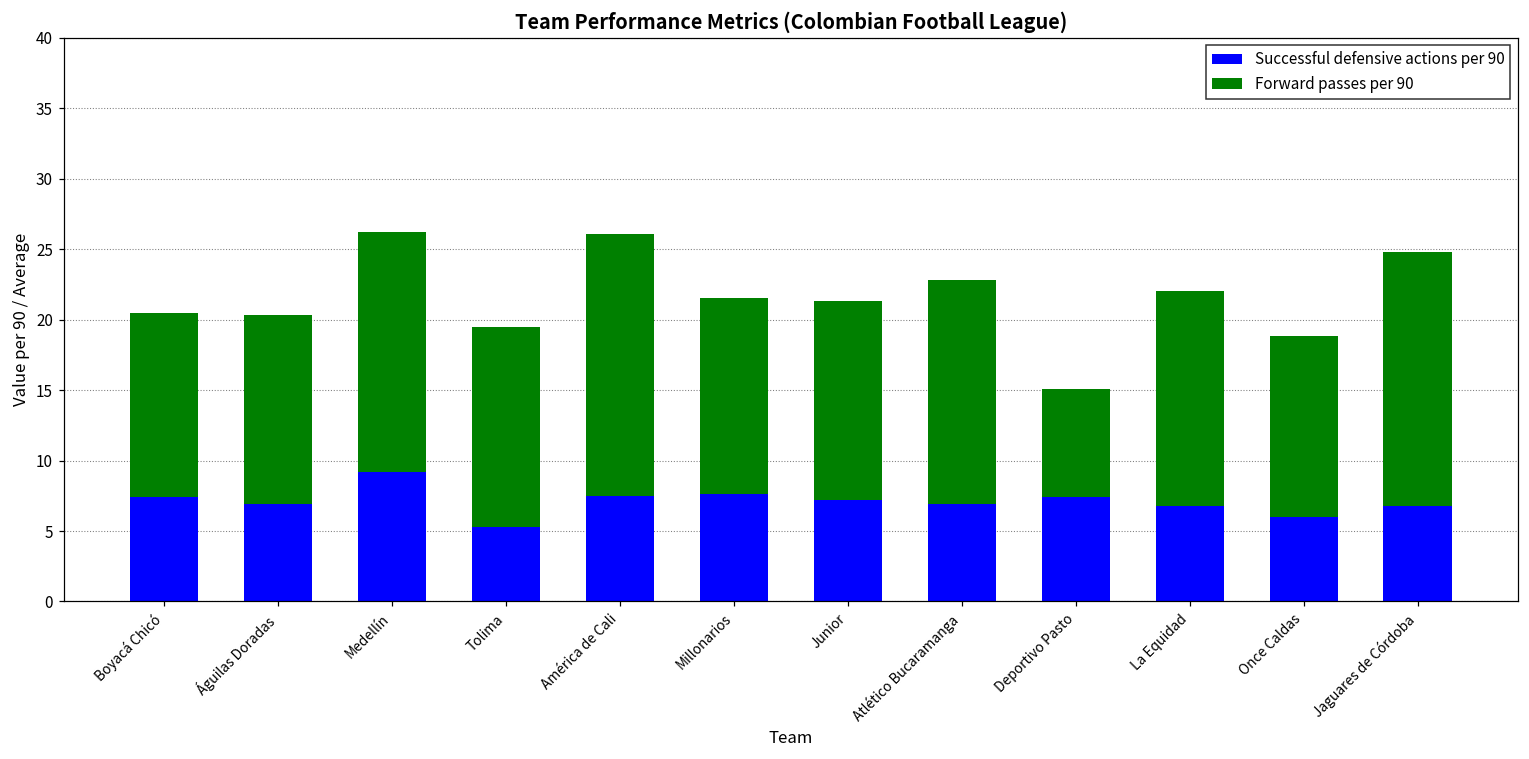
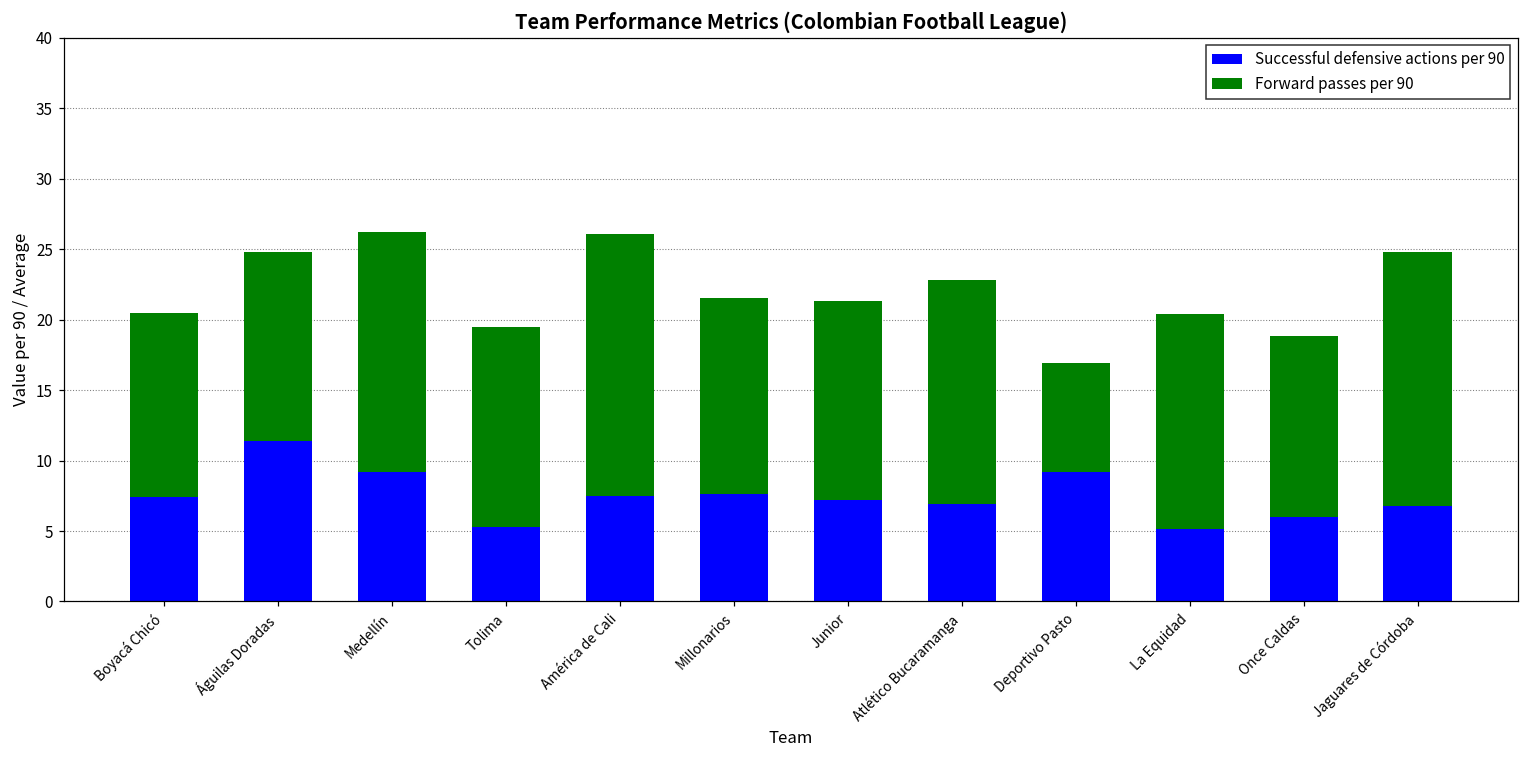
  {
    "Successful defensive actions per 90": {
      "Boyacá Chicó": 7.4,
-     "Águilas Doradas": 6.9,
+     "Águilas Doradas": 11.4,
      "Medellín": 9.2,
      "Tolima": 5.3,
      "América de Cali": 7.5,
      "Millonarios": 7.6,
      "Junior": 7.2,
      "Atlético Bucaramanga": 6.9,
-     "Deportivo Pasto": 7.4,
-     "La Equidad": 6.8,
+     "Deportivo Pasto": 9.2,
+     "La Equidad": 5.2,
      "Once Caldas": 6.0,
      "Jaguares de Córdoba": 6.8
    },
    "Forward passes per 90": {
      "Boyacá Chicó": 13.1,
      "Águilas Doradas": 13.4,
      "Medellín": 17.0,
      "Tolima": 14.2,
      "América de Cali": 18.5,
      "Millonarios": 13.9,
      "Junior": 14.2,
      "Atlético Bucaramanga": 15.9,
      "Deportivo Pasto": 7.7,
      "La Equidad": 15.3,
      "Once Caldas": 12.8,
      "Jaguares de Córdoba": 18.0
    }
  }
